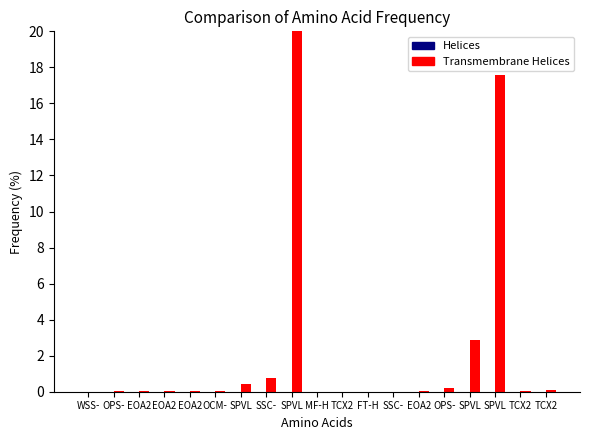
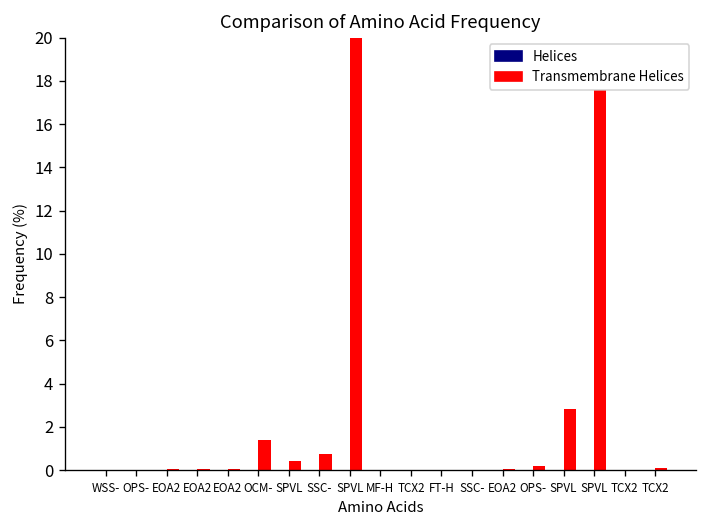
  {
    "Helices": {
      "WSS-": 0.0,
      "OCM-": 0.0,
      "FT-H": 0.0
    },
    "Transmembrane Helices": {
-     "OCM-": 0.1,
+     "OCM-": 1.4,
      "FT-H": 0.0
    }
  }
